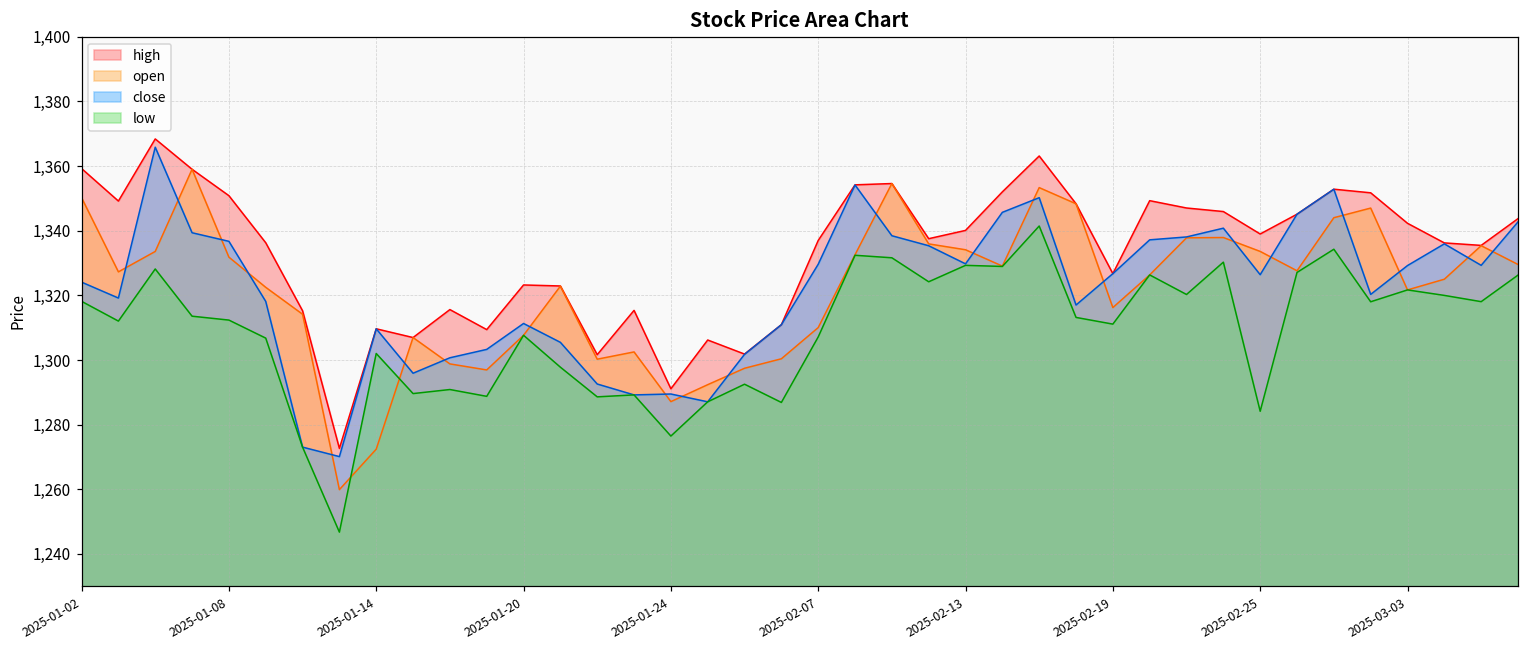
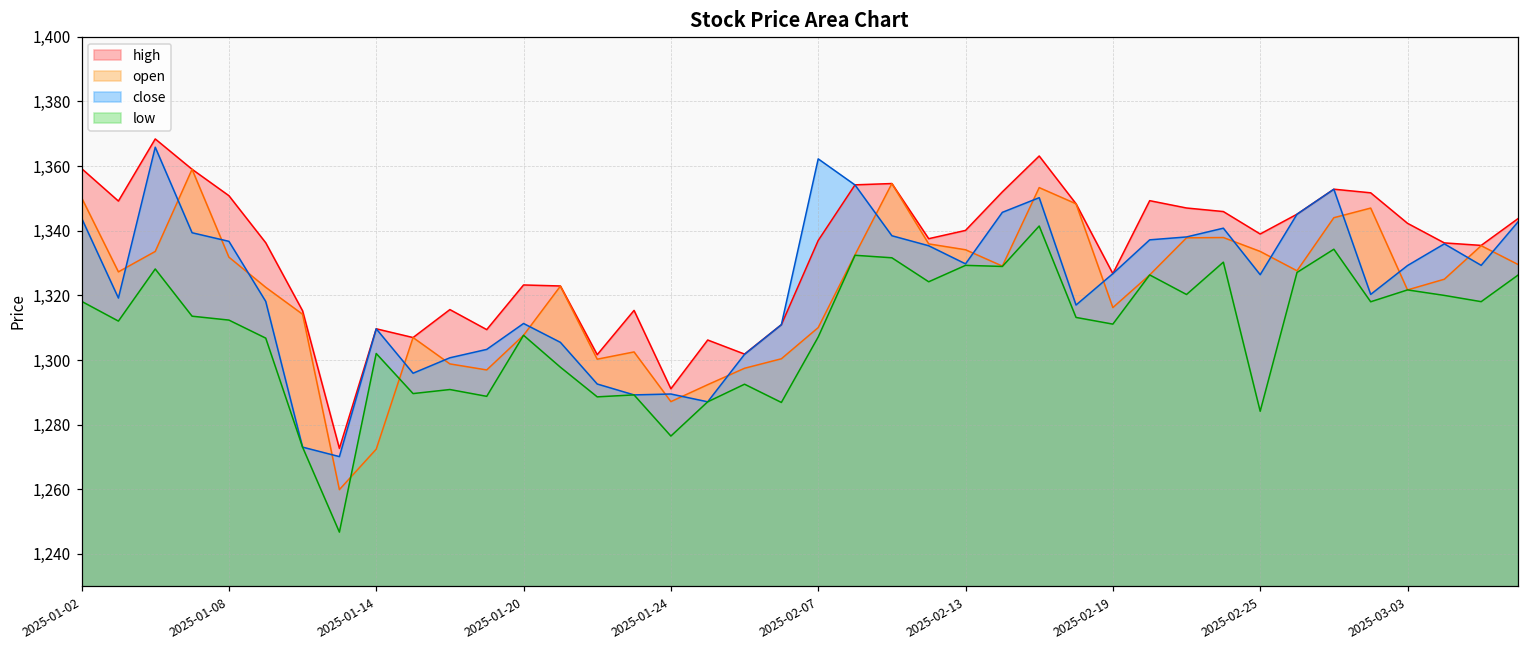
  {
    "close": {
-     "2025-01-02": "1,324",
+     "2025-01-02": "1,344",
      "2025-01-08": "1,337",
      "2025-01-20": "1,311",
      "2025-01-24": "1,289",
-     "2025-02-07": "1,330",
+     "2025-02-07": "1,362",
      "2025-02-25": "1,326",
      "2025-03-03": "1,329"
    },
    "low": {
      "2025-01-02": "1,318",
      "2025-01-08": "1,312",
      "2025-01-14": "1,302",
      "2025-01-24": "1,276",
      "2025-02-07": "1,307",
      "2025-02-19": "1,311",
      "2025-02-25": "1,284"
    }
  }
